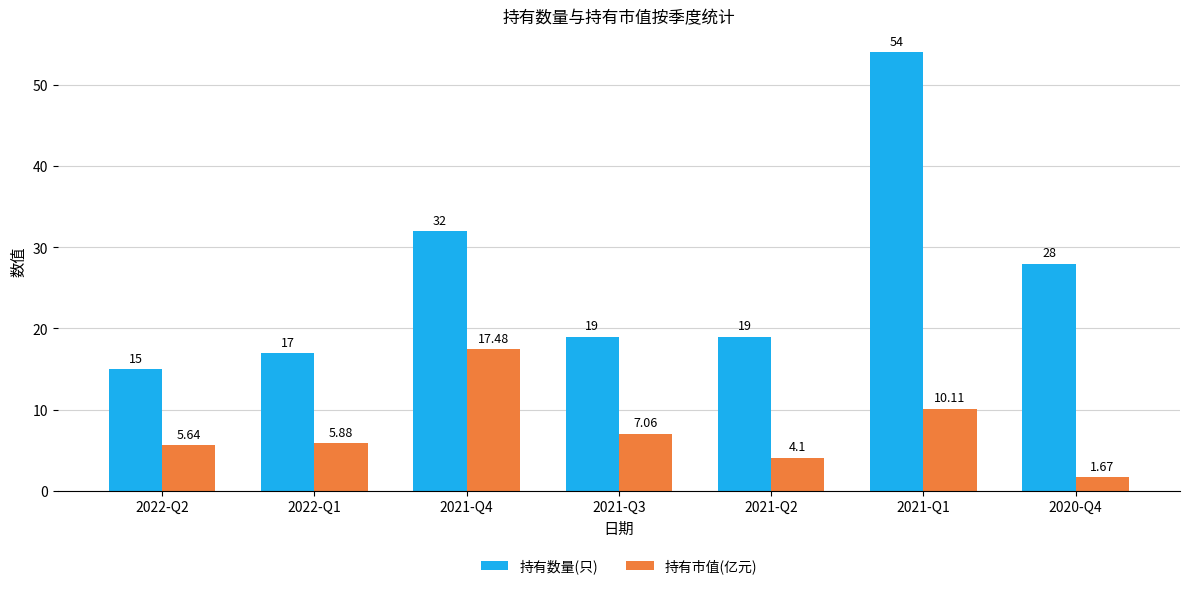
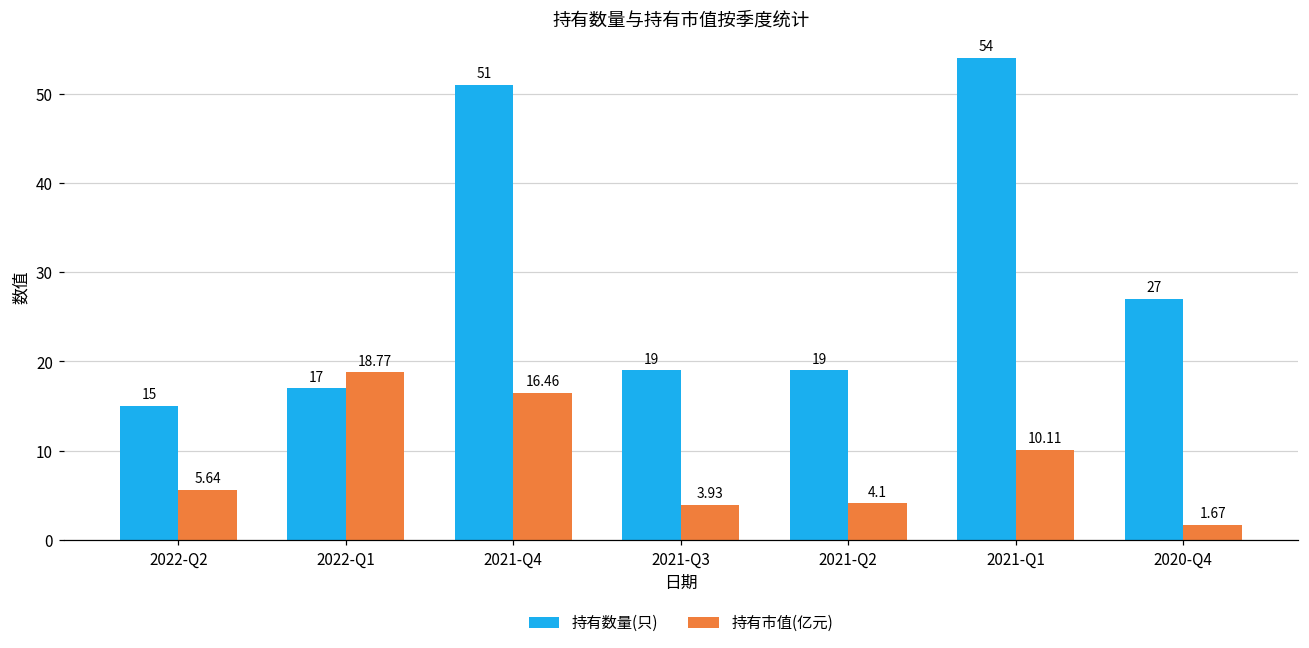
  {
    "持有数量(只)": {
      "2022-Q2": 15,
      "2022-Q1": 17,
-     "2021-Q4": 32,
+     "2021-Q4": 51,
      "2021-Q3": 19,
      "2021-Q2": 19,
      "2021-Q1": 54,
-     "2020-Q4": 28
+     "2020-Q4": 27
    },
    "持有市值(亿元)": {
      "2022-Q2": 5.64,
-     "2022-Q1": 5.88,
-     "2021-Q4": 17.48,
-     "2021-Q3": 7.06,
+     "2022-Q1": 18.77,
+     "2021-Q4": 16.46,
+     "2021-Q3": 3.93,
      "2021-Q2": 4.1,
      "2021-Q1": 10.11,
      "2020-Q4": 1.67
    }
  }
